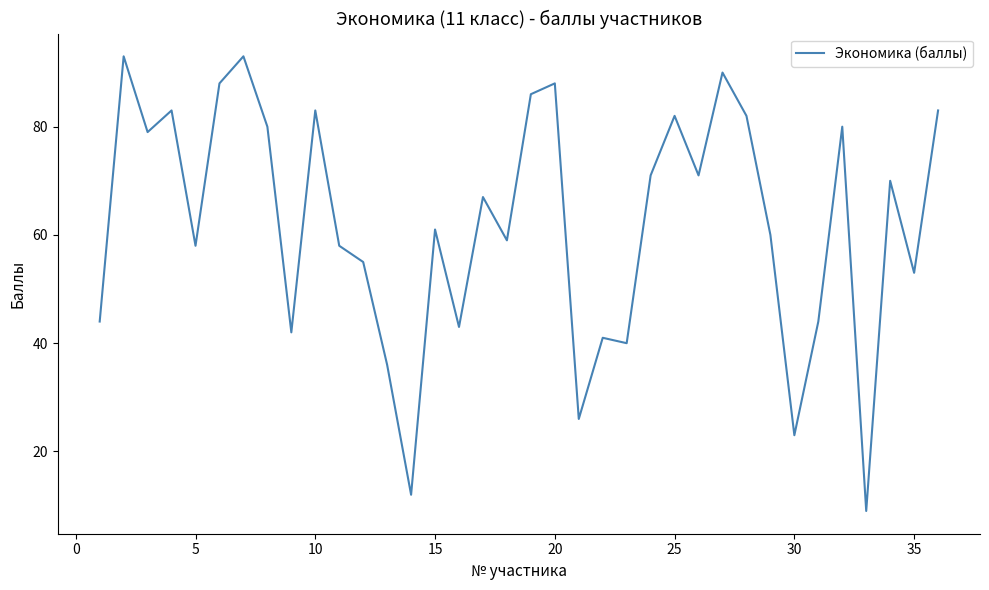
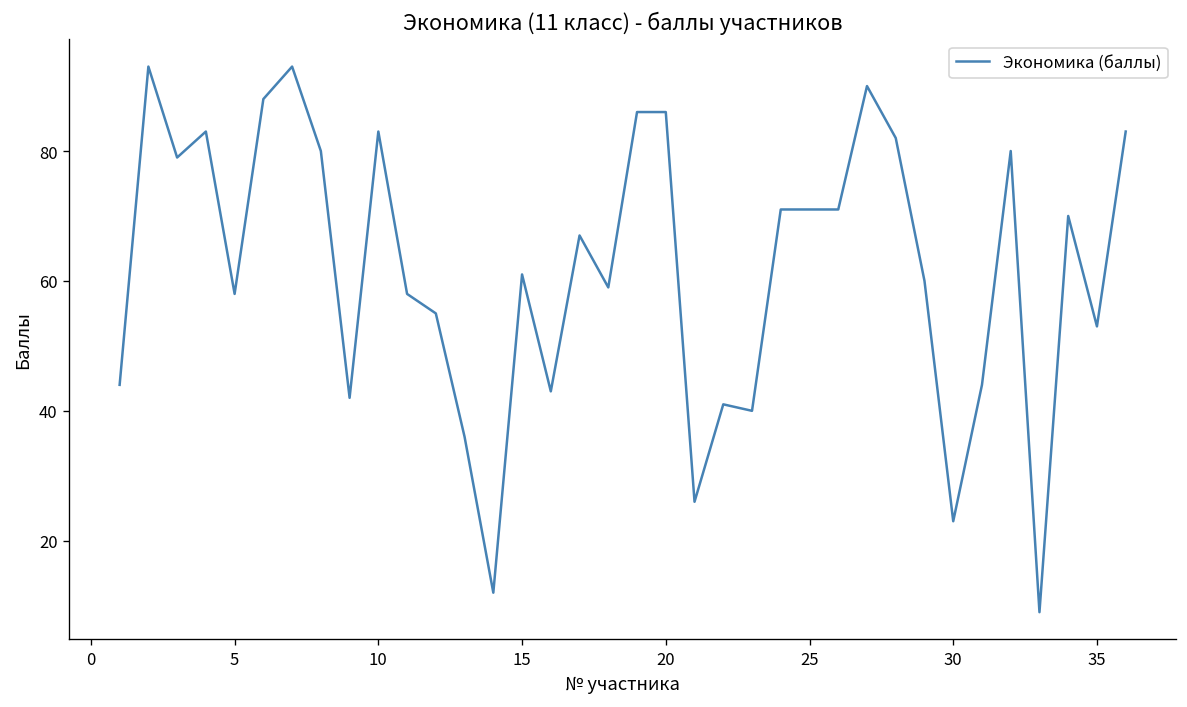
  {
    "5": 58,
    "10": 83,
    "15": 61,
-   "20": 88,
-   "25": 82,
+   "20": 86,
+   "25": 71,
    "30": 23,
    "35": 53
  }
